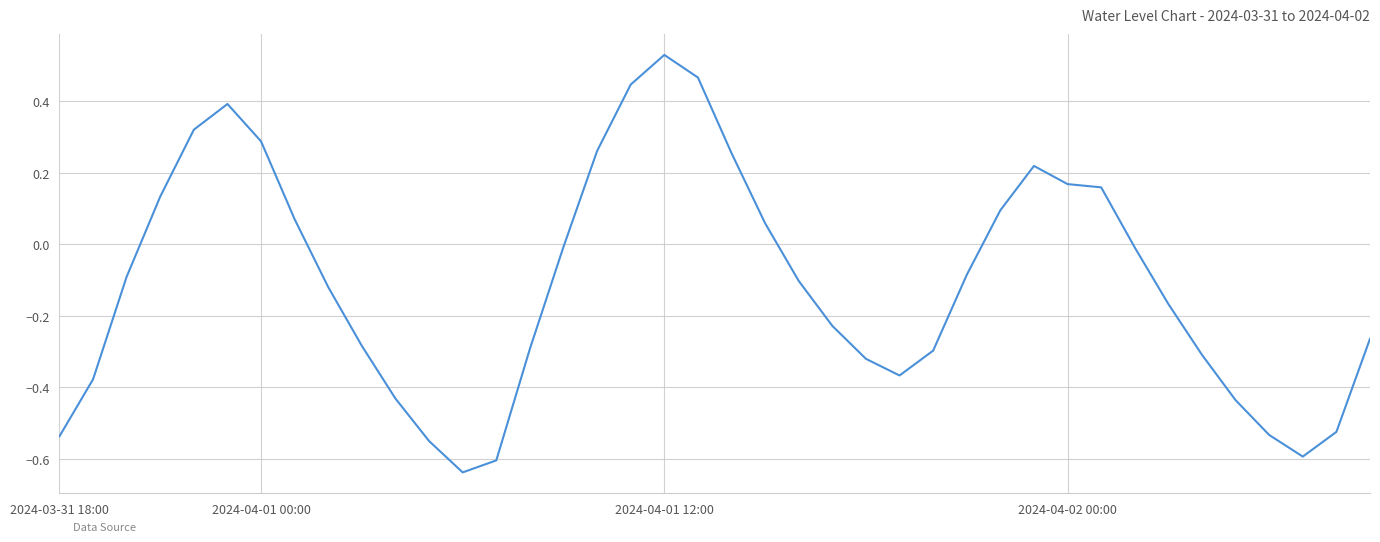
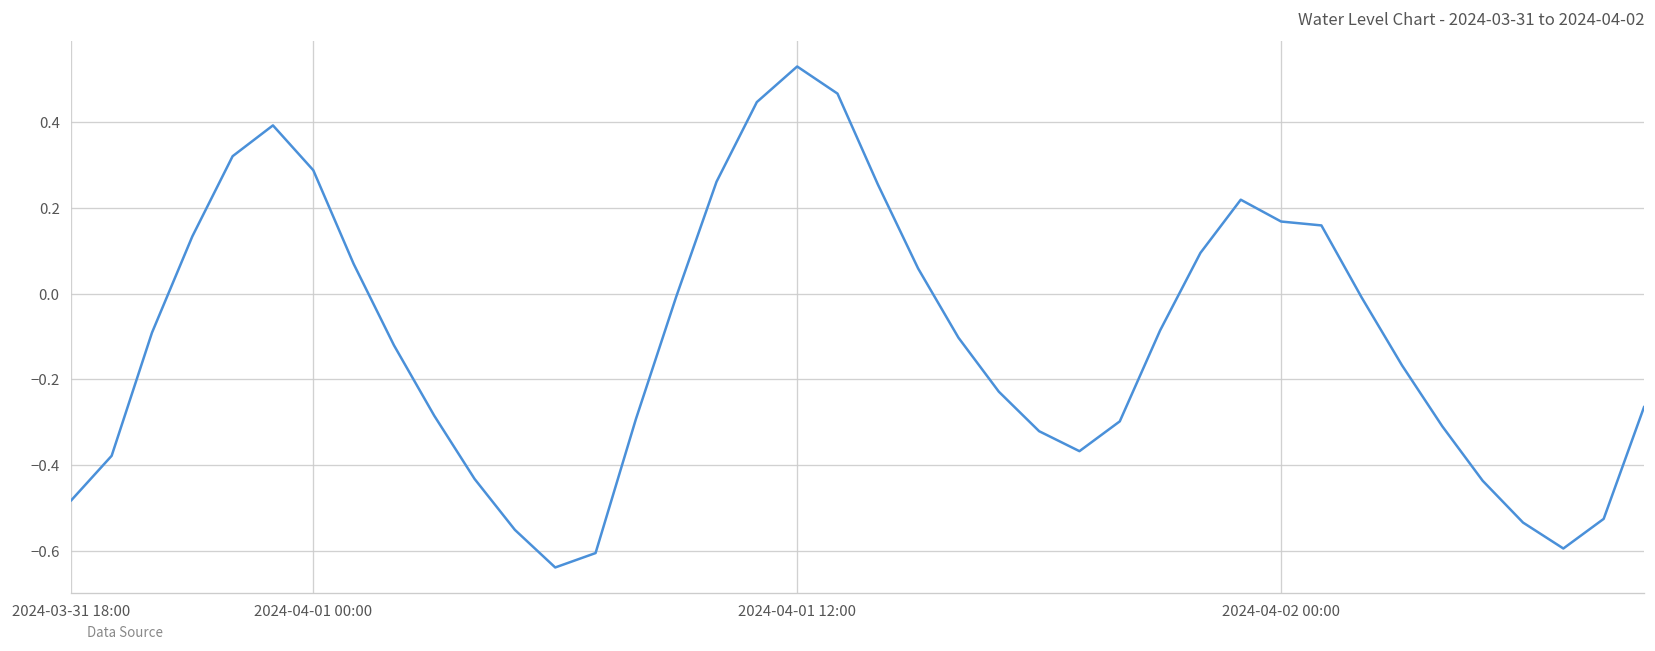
  {
-   "2024-03-31 18:00": -0.54,
+   "2024-03-31 18:00": -0.48,
    "2024-04-01 00:00": 0.29,
    "2024-04-01 12:00": 0.53,
    "2024-04-02 00:00": 0.17
  }
